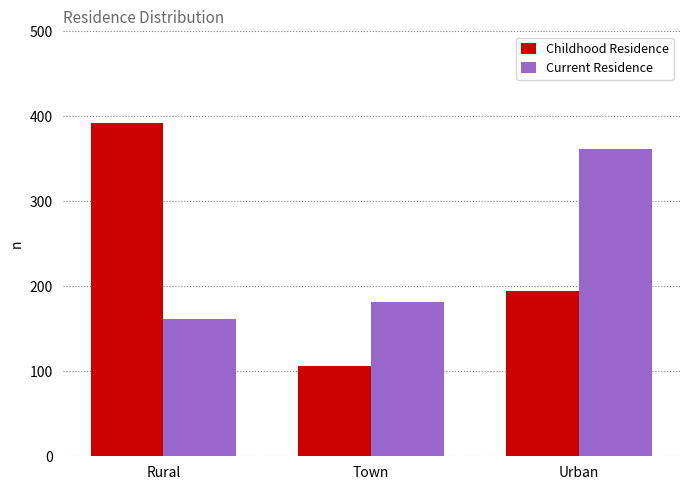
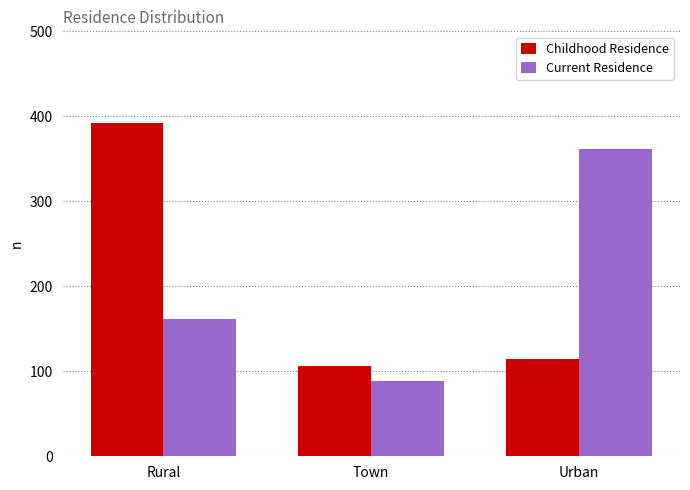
  {
    "Childhood Residence": {
      "Rural": 390,
      "Town": 110,
-     "Urban": 200
+     "Urban": 110
    },
    "Current Residence": {
      "Rural": 160,
-     "Town": 180,
+     "Town": 90,
      "Urban": 360
    }
  }
